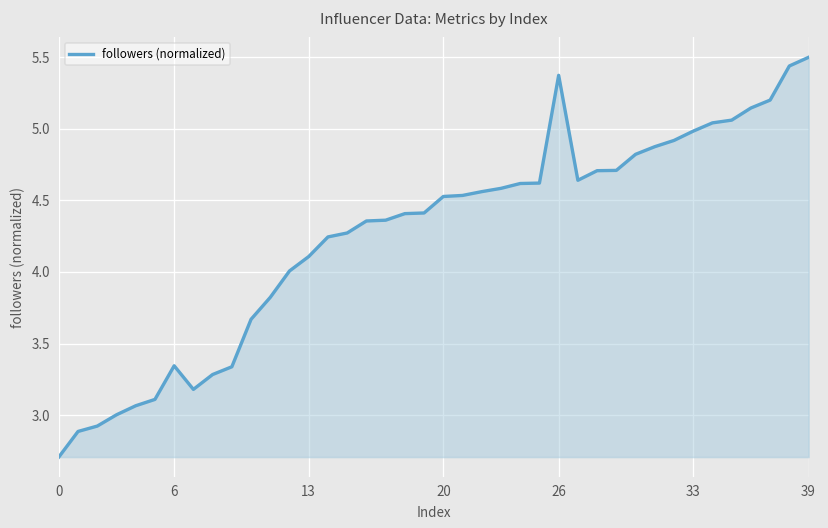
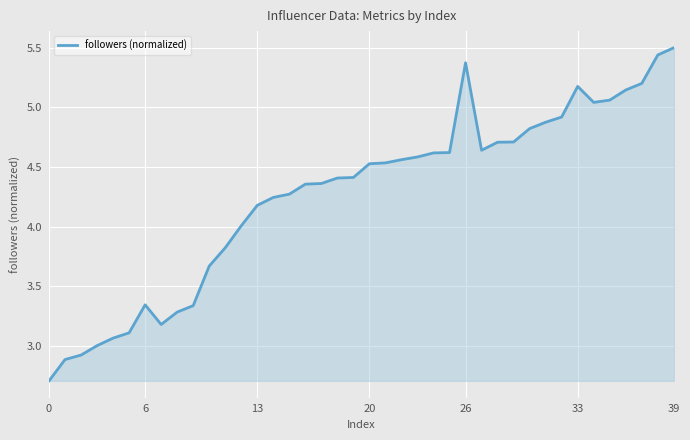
  {
    "0": 2.71,
    "6": 3.34,
-   "13": 4.11,
+   "13": 4.18,
    "20": 4.53,
    "26": 5.37,
-   "33": 4.98,
+   "33": 5.18,
    "39": 5.50
  }
